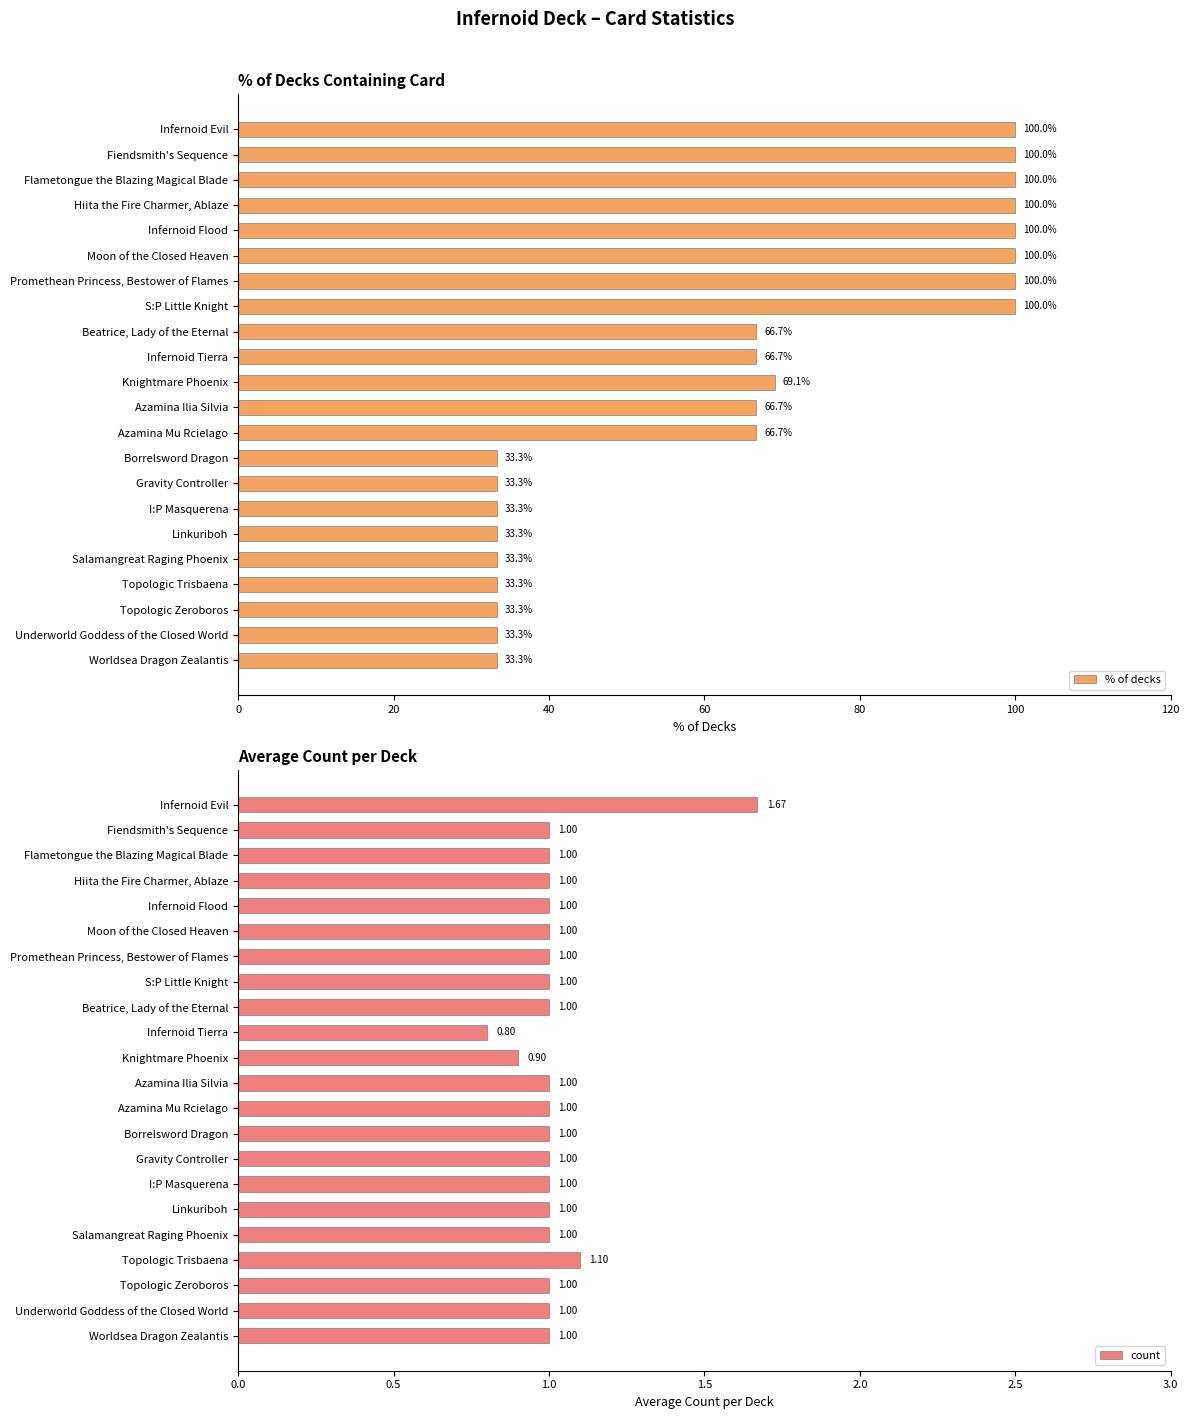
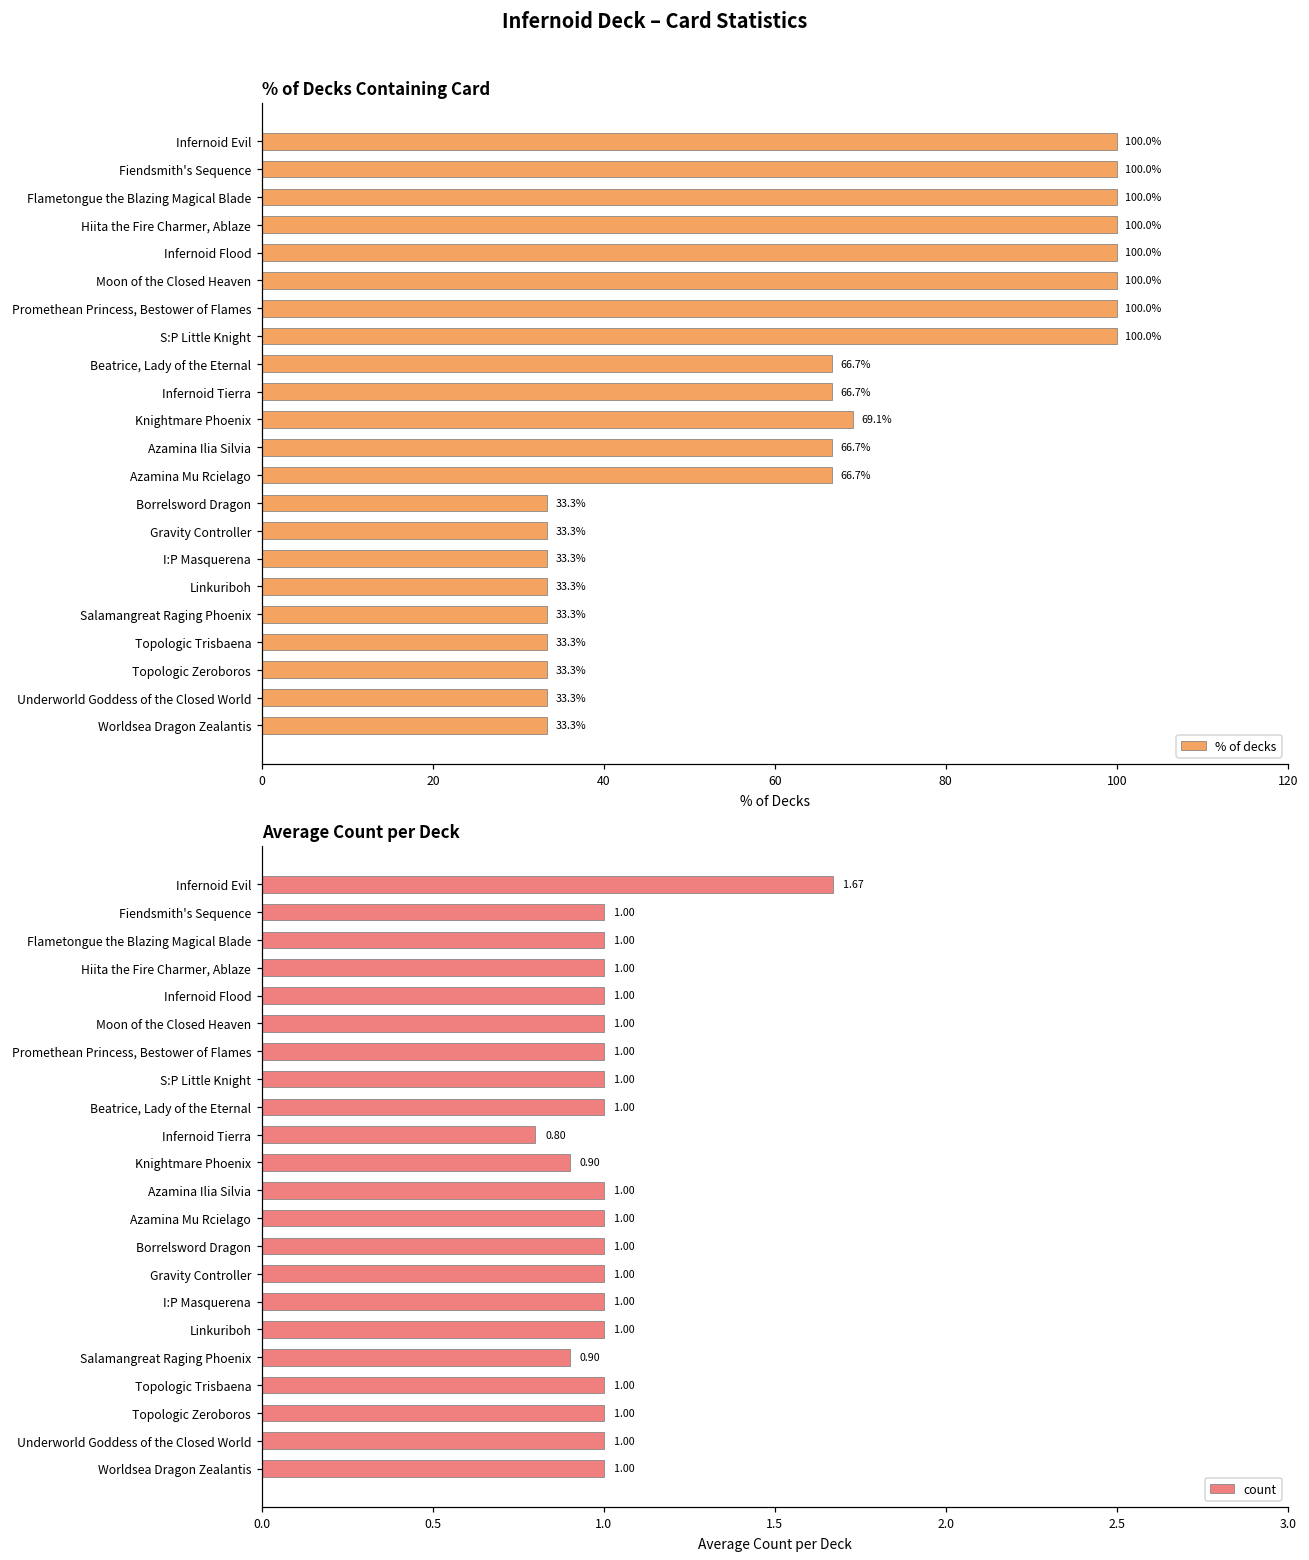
  {
    "% of Decks Containing Card": {
      "Infernoid Evil": "100.0%",
      "Fiendsmith's Sequence": "100.0%",
      "Flametongue the Blazing Magical Blade": "100.0%",
      "Hiita the Fire Charmer, Ablaze": "100.0%",
      "Infernoid Flood": "100.0%",
      "Moon of the Closed Heaven": "100.0%",
      "Promethean Princess, Bestower of Flames": "100.0%",
      "S:P Little Knight": "100.0%",
      "Beatrice, Lady of the Eternal": "66.7%",
      "Infernoid Tierra": "66.7%",
      "Knightmare Phoenix": "69.1%",
      "Azamina Ilia Silvia": "66.7%",
      "Azamina Mu Rcielago": "66.7%",
      "Borrelsword Dragon": "33.3%",
      "Gravity Controller": "33.3%",
      "I:P Masquerena": "33.3%",
      "Linkuriboh": "33.3%",
      "Salamangreat Raging Phoenix": "33.3%",
      "Topologic Trisbaena": "33.3%",
      "Topologic Zeroboros": "33.3%",
      "Underworld Goddess of the Closed World": "33.3%",
      "Worldsea Dragon Zealantis": "33.3%"
    },
    "Average Count per Deck": {
      "Infernoid Evil": "1.67",
      "Fiendsmith's Sequence": "1.00",
      "Flametongue the Blazing Magical Blade": "1.00",
      "Hiita the Fire Charmer, Ablaze": "1.00",
      "Infernoid Flood": "1.00",
      "Moon of the Closed Heaven": "1.00",
      "Promethean Princess, Bestower of Flames": "1.00",
      "S:P Little Knight": "1.00",
      "Beatrice, Lady of the Eternal": "1.00",
      "Infernoid Tierra": "0.80",
      "Knightmare Phoenix": "0.90",
      "Azamina Ilia Silvia": "1.00",
      "Azamina Mu Rcielago": "1.00",
      "Borrelsword Dragon": "1.00",
      "Gravity Controller": "1.00",
      "I:P Masquerena": "1.00",
      "Linkuriboh": "1.00",
-     "Salamangreat Raging Phoenix": "1.00",
-     "Topologic Trisbaena": "1.10",
+     "Salamangreat Raging Phoenix": "0.90",
+     "Topologic Trisbaena": "1.00",
      "Topologic Zeroboros": "1.00",
      "Underworld Goddess of the Closed World": "1.00",
      "Worldsea Dragon Zealantis": "1.00"
    }
  }
